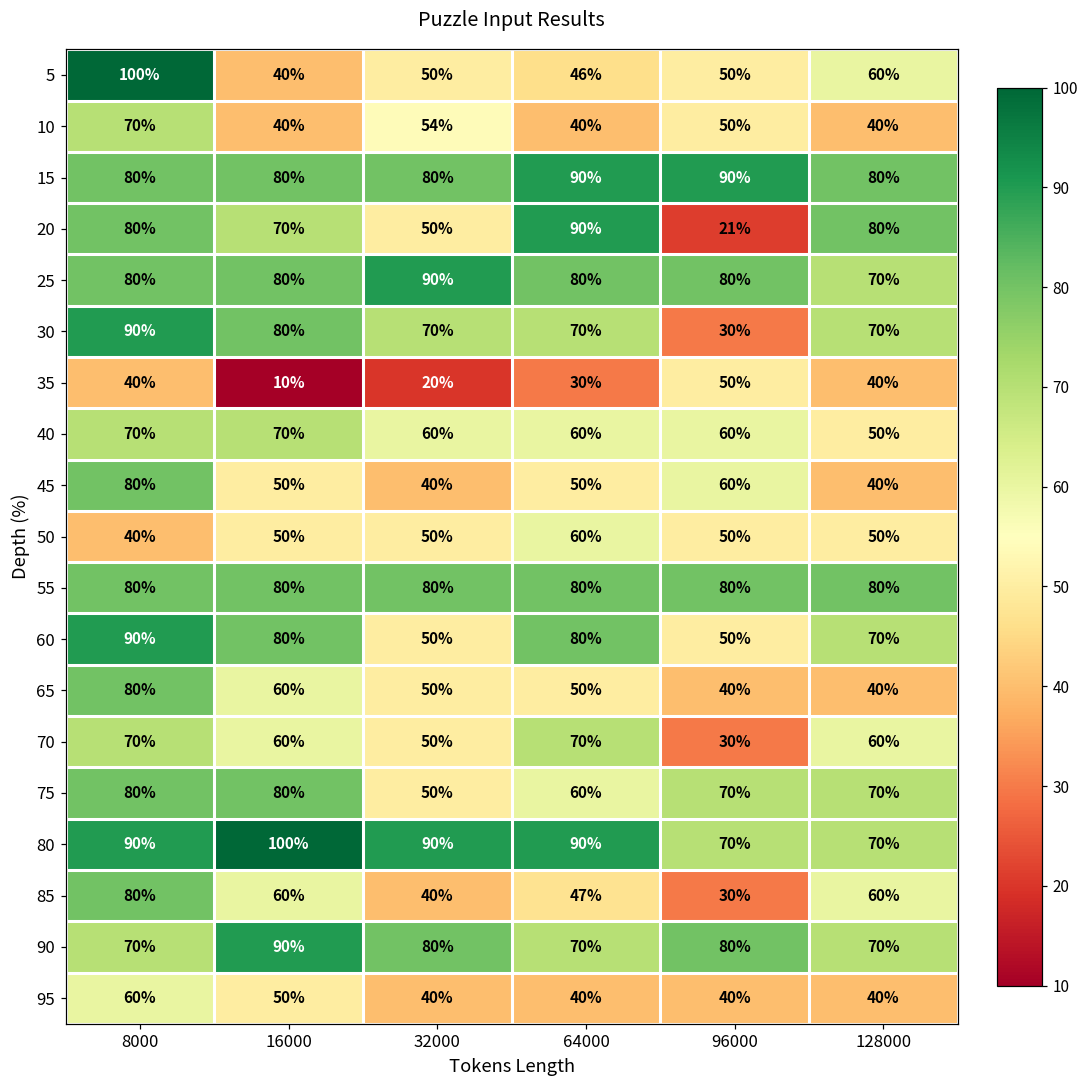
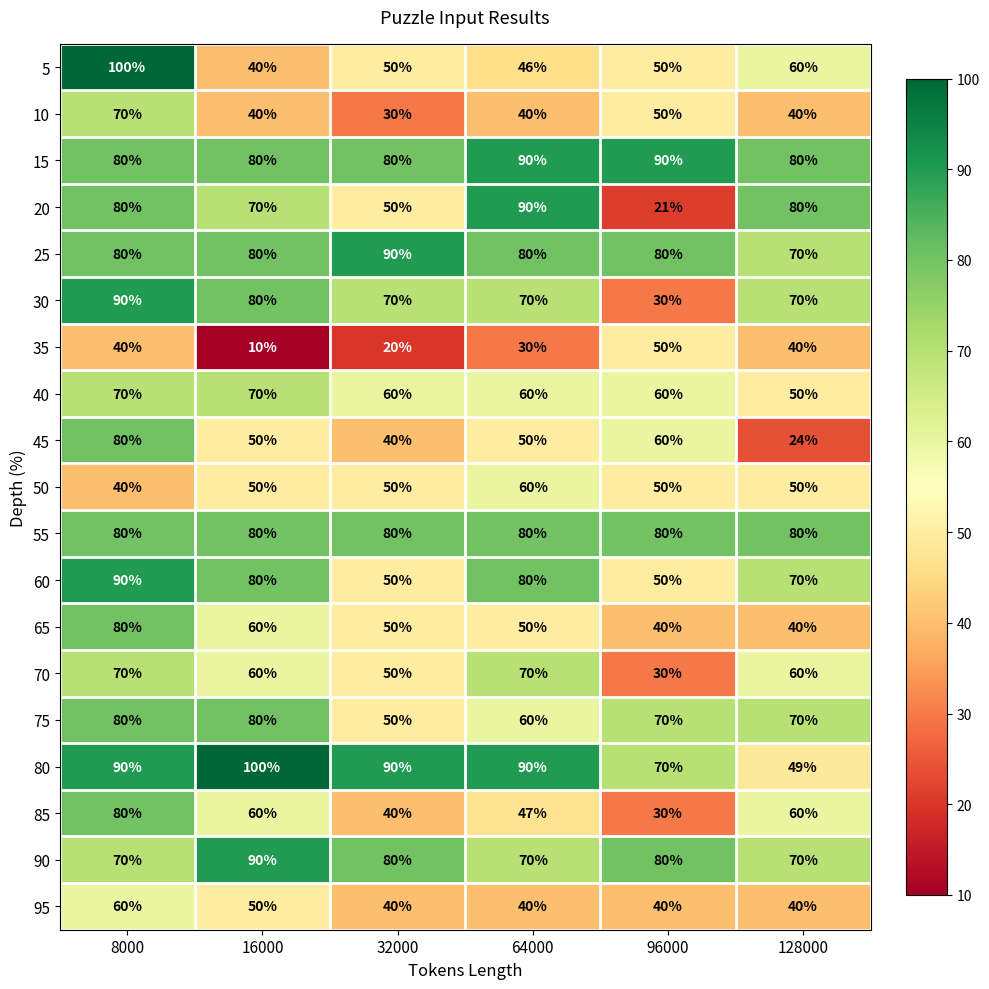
  {
    "5": {
      "8000": "100%",
      "16000": "40%",
      "32000": "50%",
      "64000": "46%",
      "96000": "50%",
      "128000": "60%"
    },
    "10": {
      "8000": "70%",
      "16000": "40%",
-     "32000": "54%",
+     "32000": "30%",
      "64000": "40%",
      "96000": "50%",
      "128000": "40%"
    },
    "15": {
      "8000": "80%",
      "16000": "80%",
      "32000": "80%",
      "64000": "90%",
      "96000": "90%",
      "128000": "80%"
    },
    "20": {
      "8000": "80%",
      "16000": "70%",
      "32000": "50%",
      "64000": "90%",
      "96000": "21%",
      "128000": "80%"
    },
    "25": {
      "8000": "80%",
      "16000": "80%",
      "32000": "90%",
      "64000": "80%",
      "96000": "80%",
      "128000": "70%"
    },
    "30": {
      "8000": "90%",
      "16000": "80%",
      "32000": "70%",
      "64000": "70%",
      "96000": "30%",
      "128000": "70%"
    },
    "35": {
      "8000": "40%",
      "16000": "10%",
      "32000": "20%",
      "64000": "30%",
      "96000": "50%",
      "128000": "40%"
    },
    "40": {
      "8000": "70%",
      "16000": "70%",
      "32000": "60%",
      "64000": "60%",
      "96000": "60%",
      "128000": "50%"
    },
    "45": {
      "8000": "80%",
      "16000": "50%",
      "32000": "40%",
      "64000": "50%",
      "96000": "60%",
-     "128000": "40%"
+     "128000": "24%"
    },
    "50": {
      "8000": "40%",
      "16000": "50%",
      "32000": "50%",
      "64000": "60%",
      "96000": "50%",
      "128000": "50%"
    },
    "55": {
      "8000": "80%",
      "16000": "80%",
      "32000": "80%",
      "64000": "80%",
      "96000": "80%",
      "128000": "80%"
    },
    "60": {
      "8000": "90%",
      "16000": "80%",
      "32000": "50%",
      "64000": "80%",
      "96000": "50%",
      "128000": "70%"
    },
    "65": {
      "8000": "80%",
      "16000": "60%",
      "32000": "50%",
      "64000": "50%",
      "96000": "40%",
      "128000": "40%"
    },
    "70": {
      "8000": "70%",
      "16000": "60%",
      "32000": "50%",
      "64000": "70%",
      "96000": "30%",
      "128000": "60%"
    },
    "75": {
      "8000": "80%",
      "16000": "80%",
      "32000": "50%",
      "64000": "60%",
      "96000": "70%",
      "128000": "70%"
    },
    "80": {
      "8000": "90%",
      "16000": "100%",
      "32000": "90%",
      "64000": "90%",
      "96000": "70%",
-     "128000": "70%"
+     "128000": "49%"
    },
    "85": {
      "8000": "80%",
      "16000": "60%",
      "32000": "40%",
      "64000": "47%",
      "96000": "30%",
      "128000": "60%"
    },
    "90": {
      "8000": "70%",
      "16000": "90%",
      "32000": "80%",
      "64000": "70%",
      "96000": "80%",
      "128000": "70%"
    },
    "95": {
      "8000": "60%",
      "16000": "50%",
      "32000": "40%",
      "64000": "40%",
      "96000": "40%",
      "128000": "40%"
    }
  }
